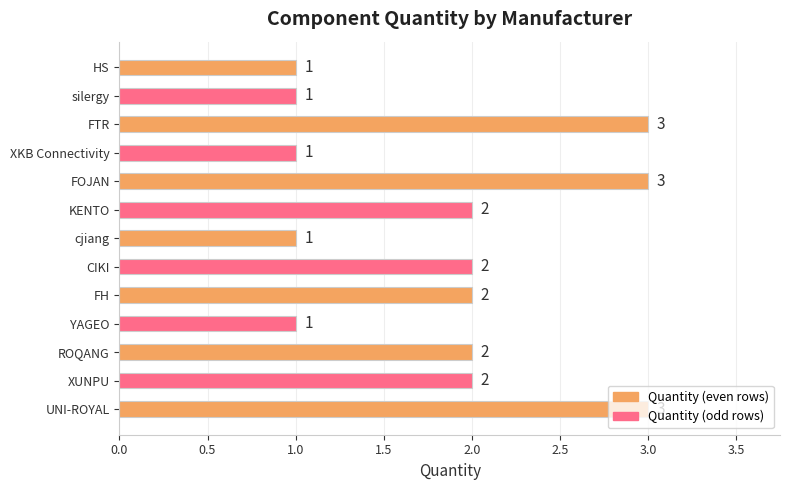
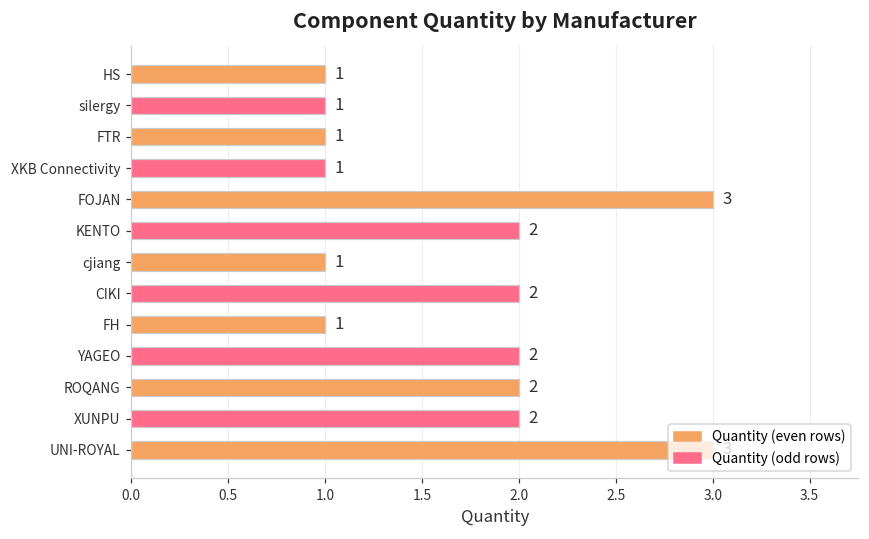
  {
    "HS": 1,
    "silergy": 1,
-   "FTR": 3,
+   "FTR": 1,
    "XKB Connectivity": 1,
    "FOJAN": 3,
    "KENTO": 2,
    "cjiang": 1,
    "CIKI": 2,
-   "FH": 2,
-   "YAGEO": 1,
+   "FH": 1,
+   "YAGEO": 2,
    "ROQANG": 2,
    "XUNPU": 2
  }
